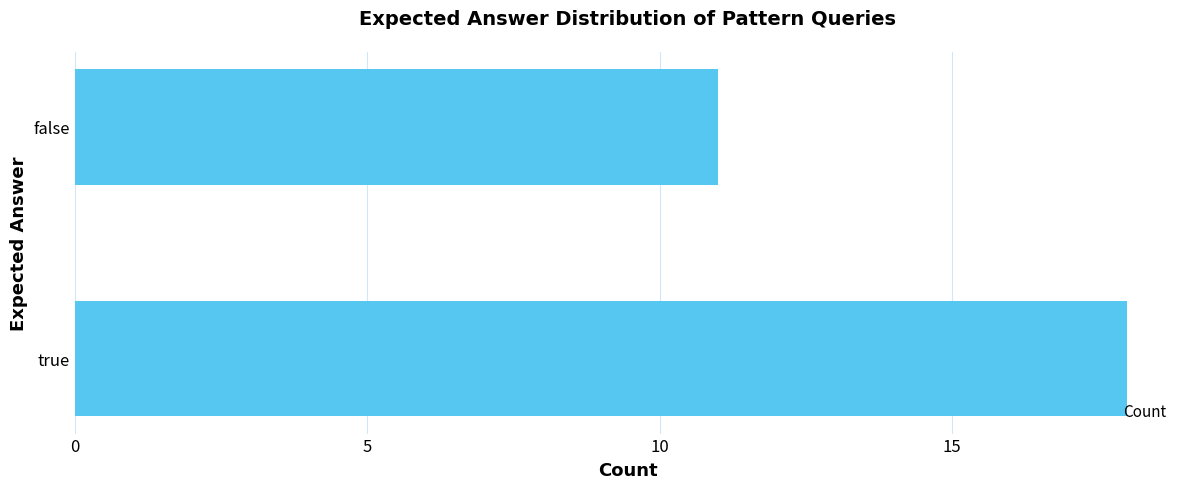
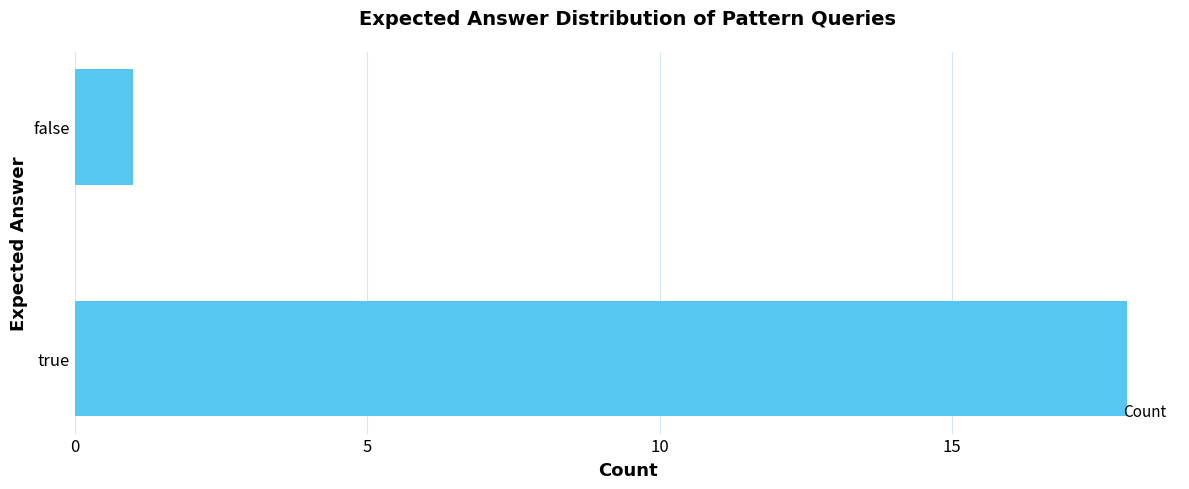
  {
-   "false": 11,
+   "false": 1,
    "true": 18
  }
